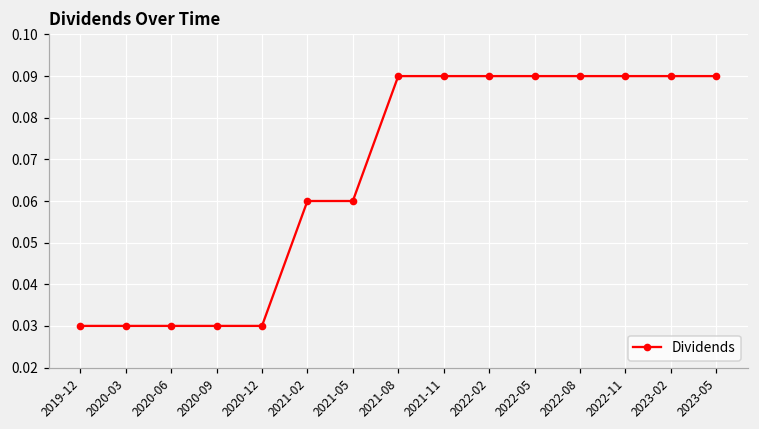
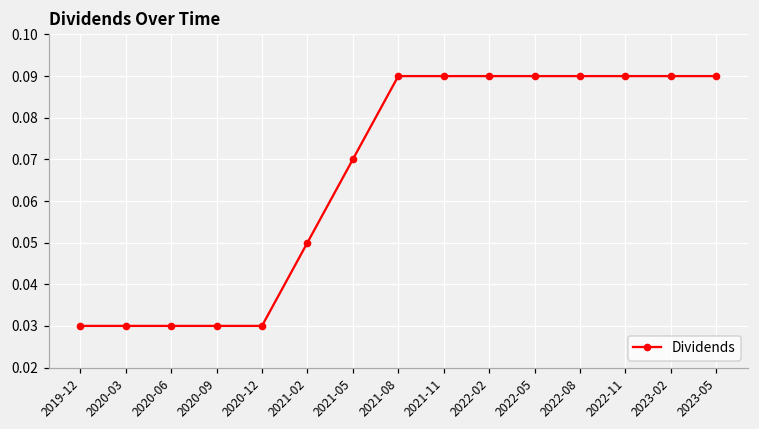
  {
    "2019-12": 0.03,
    "2020-03": 0.03,
    "2020-06": 0.03,
    "2020-09": 0.03,
    "2020-12": 0.03,
-   "2021-02": 0.06,
-   "2021-05": 0.06,
+   "2021-02": 0.05,
+   "2021-05": 0.07,
    "2021-08": 0.09,
    "2021-11": 0.09,
    "2022-02": 0.09,
    "2022-05": 0.09,
    "2022-08": 0.09,
    "2022-11": 0.09,
    "2023-02": 0.09,
    "2023-05": 0.09
  }
